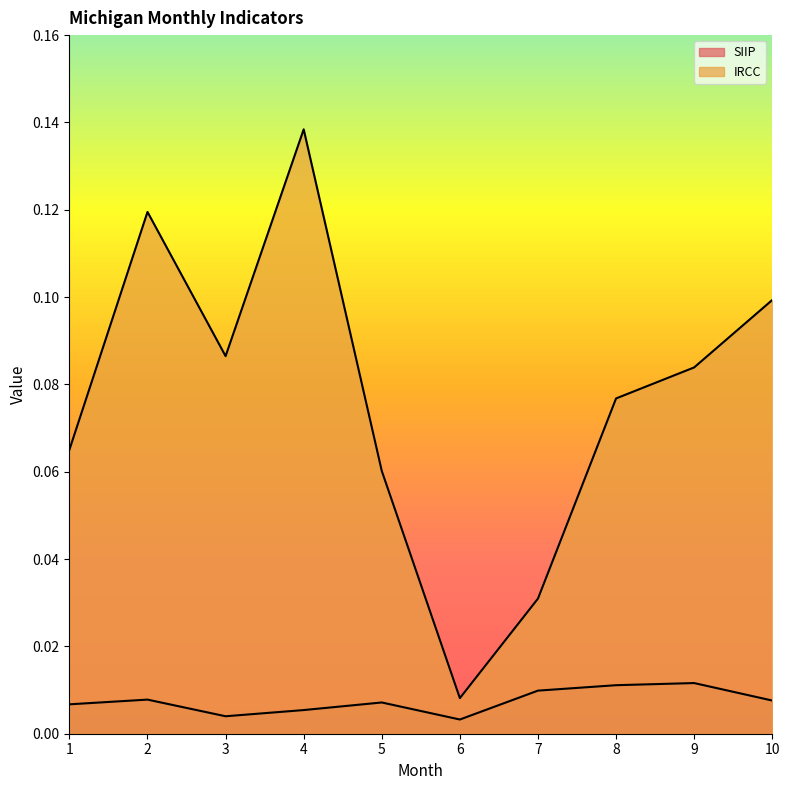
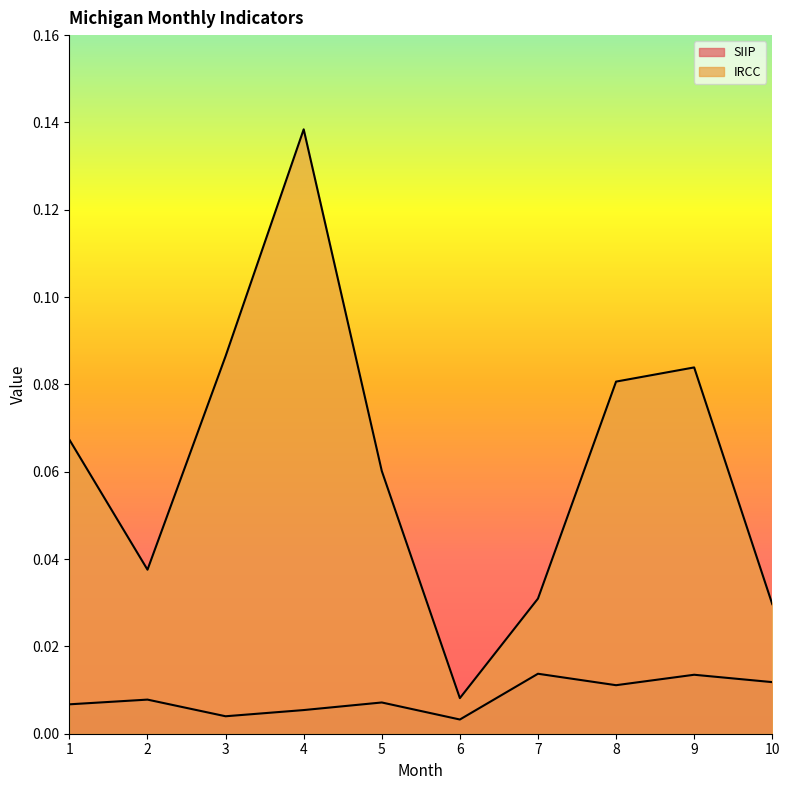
  {
    "SIIP": {
      "1": 0.007,
      "2": 0.008,
      "3": 0.004,
      "4": 0.005,
      "5": 0.007,
      "6": 0.003,
-     "7": 0.010,
+     "7": 0.014,
      "8": 0.011,
-     "9": 0.012,
-     "10": 0.008
+     "9": 0.014,
+     "10": 0.012
    },
    "IRCC": {
-     "1": 0.065,
-     "2": 0.120,
+     "1": 0.067,
+     "2": 0.038,
      "3": 0.086,
      "4": 0.138,
      "5": 0.060,
      "6": 0.008,
      "7": 0.031,
-     "8": 0.077,
+     "8": 0.081,
      "9": 0.084,
-     "10": 0.099
+     "10": 0.030
    }
  }
